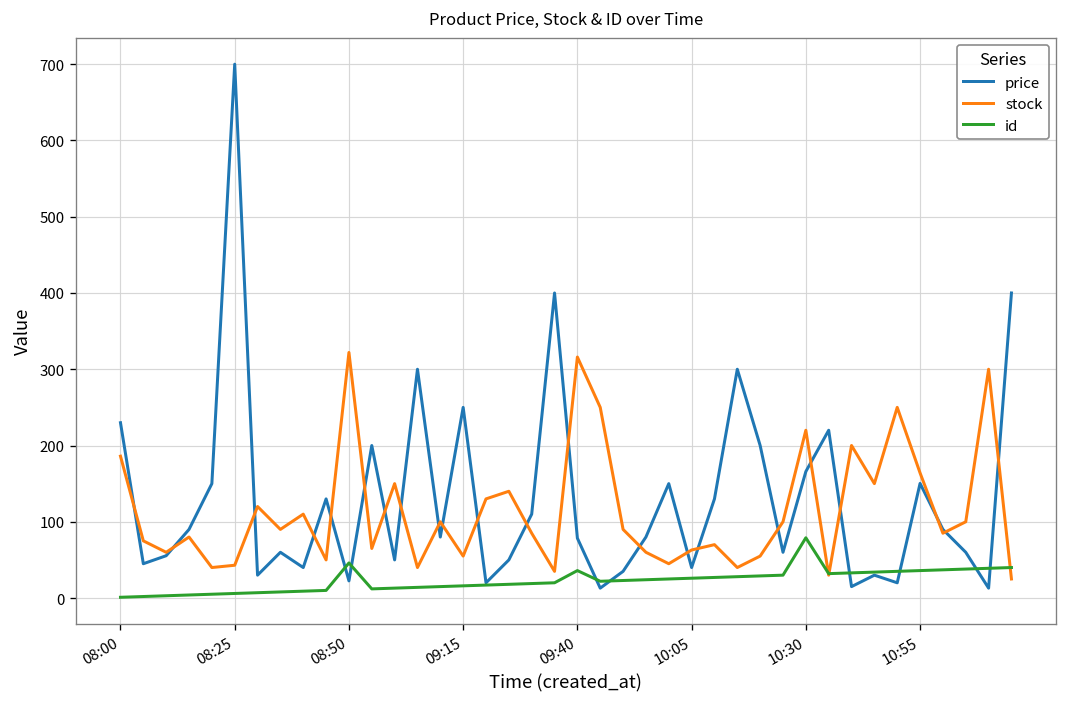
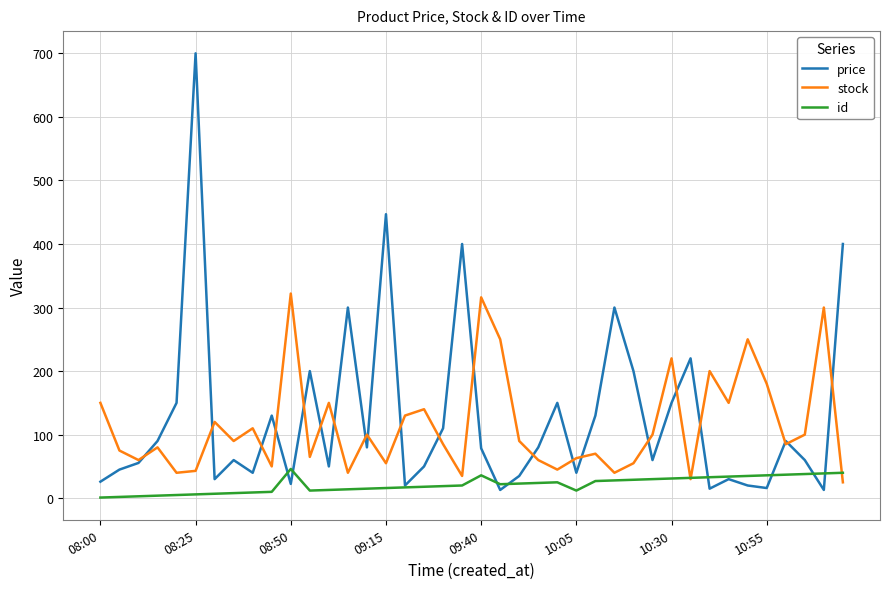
  {
    "price": {
-     "08:00": 230,
+     "08:00": 30,
      "08:25": 700,
      "08:50": 20,
-     "09:15": 250,
+     "09:15": 450,
      "09:40": 80,
      "10:05": 40,
-     "10:30": 170,
-     "10:55": 150
+     "10:30": 150,
+     "10:55": 20
    },
    "stock": {
-     "08:00": 190,
+     "08:00": 150,
      "08:25": 40,
      "08:50": 320,
      "09:15": 60,
      "09:40": 320,
      "10:05": 60,
      "10:30": 220,
-     "10:55": 160
+     "10:55": 180
    },
    "id": {
      "08:00": 0,
      "08:25": 10,
      "08:50": 50,
      "09:15": 20,
      "09:40": 40,
-     "10:05": 30,
-     "10:30": 80,
+     "10:05": 10,
+     "10:30": 30,
      "10:55": 40
    }
  }
